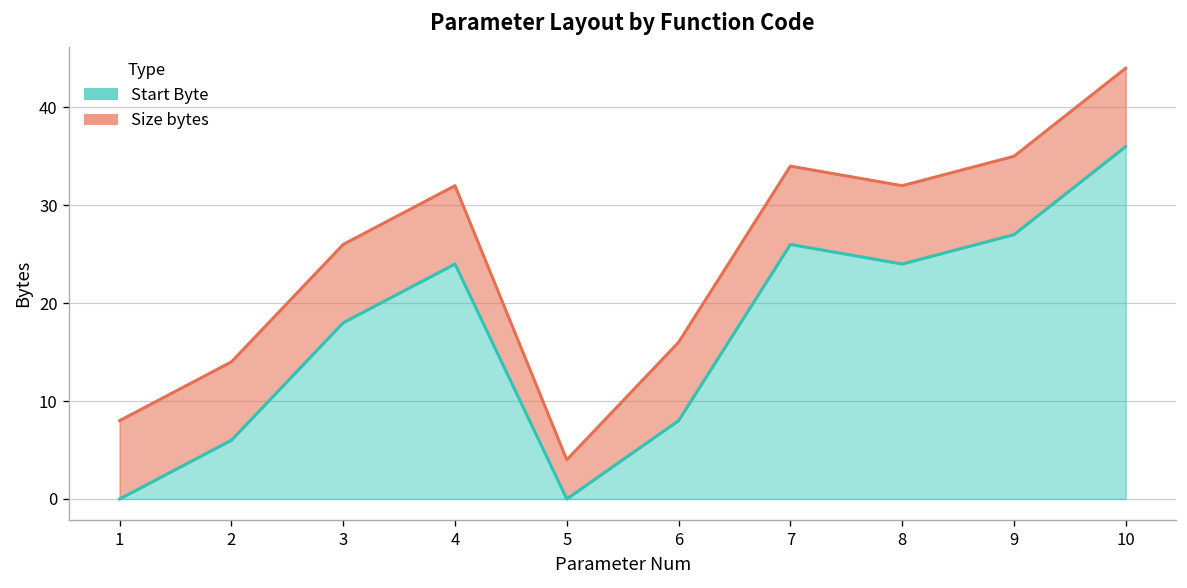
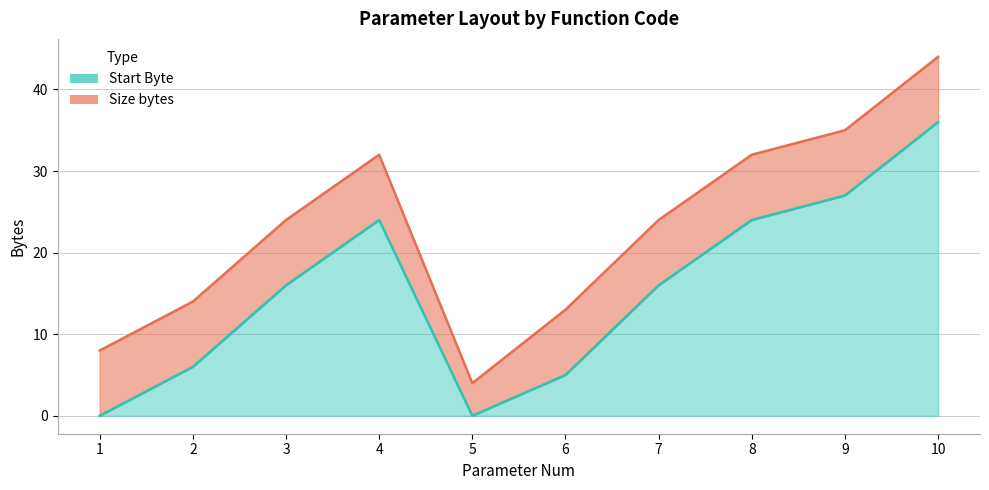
  {
    "Start Byte": {
      "1": 0,
      "2": 6,
-     "3": 18,
+     "3": 16,
      "4": 24,
      "5": 0,
-     "6": 8,
-     "7": 26,
+     "6": 5,
+     "7": 16,
      "8": 24,
      "9": 27,
      "10": 36
    },
    "Size bytes": {
      "1": 8,
      "2": 8,
      "3": 8,
      "4": 8,
      "5": 4,
      "6": 8,
      "7": 8,
      "8": 8,
      "9": 8,
      "10": 8
    }
  }
